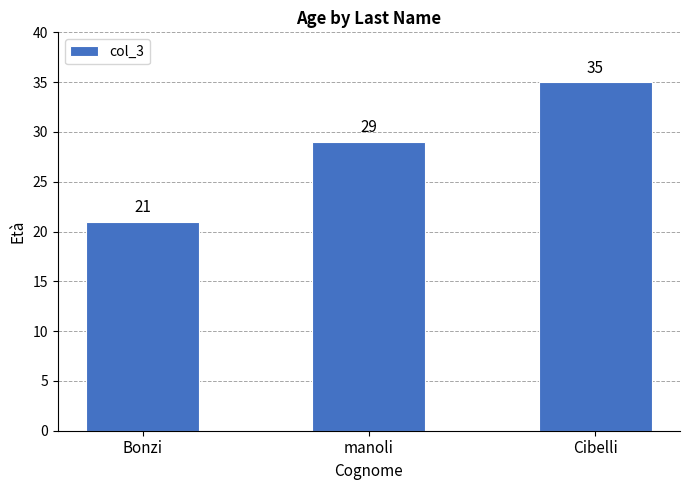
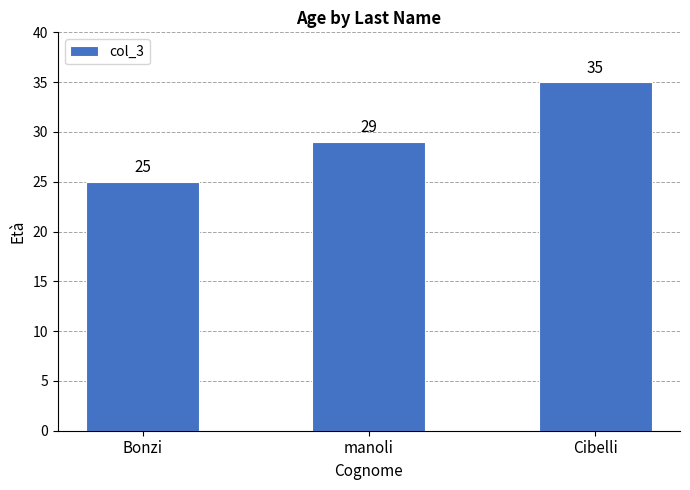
  {
-   "Bonzi": 21,
+   "Bonzi": 25,
    "manoli": 29,
    "Cibelli": 35
  }
